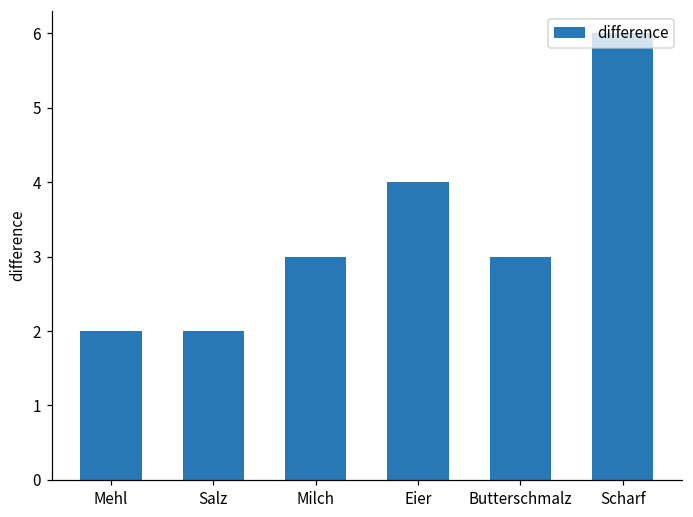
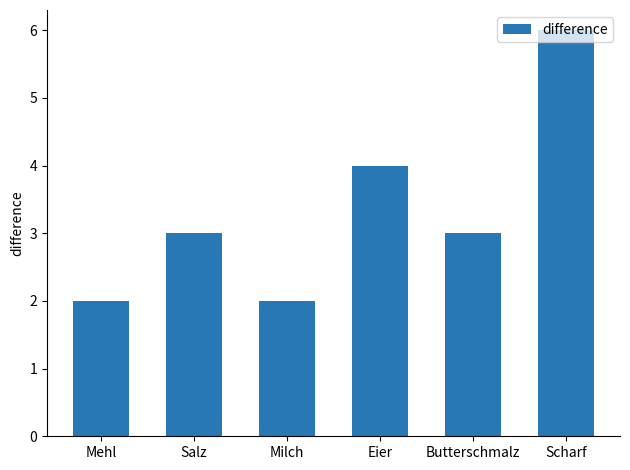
  {
    "Mehl": 2,
-   "Salz": 2,
-   "Milch": 3,
+   "Salz": 3,
+   "Milch": 2,
    "Eier": 4,
    "Butterschmalz": 3
  }
